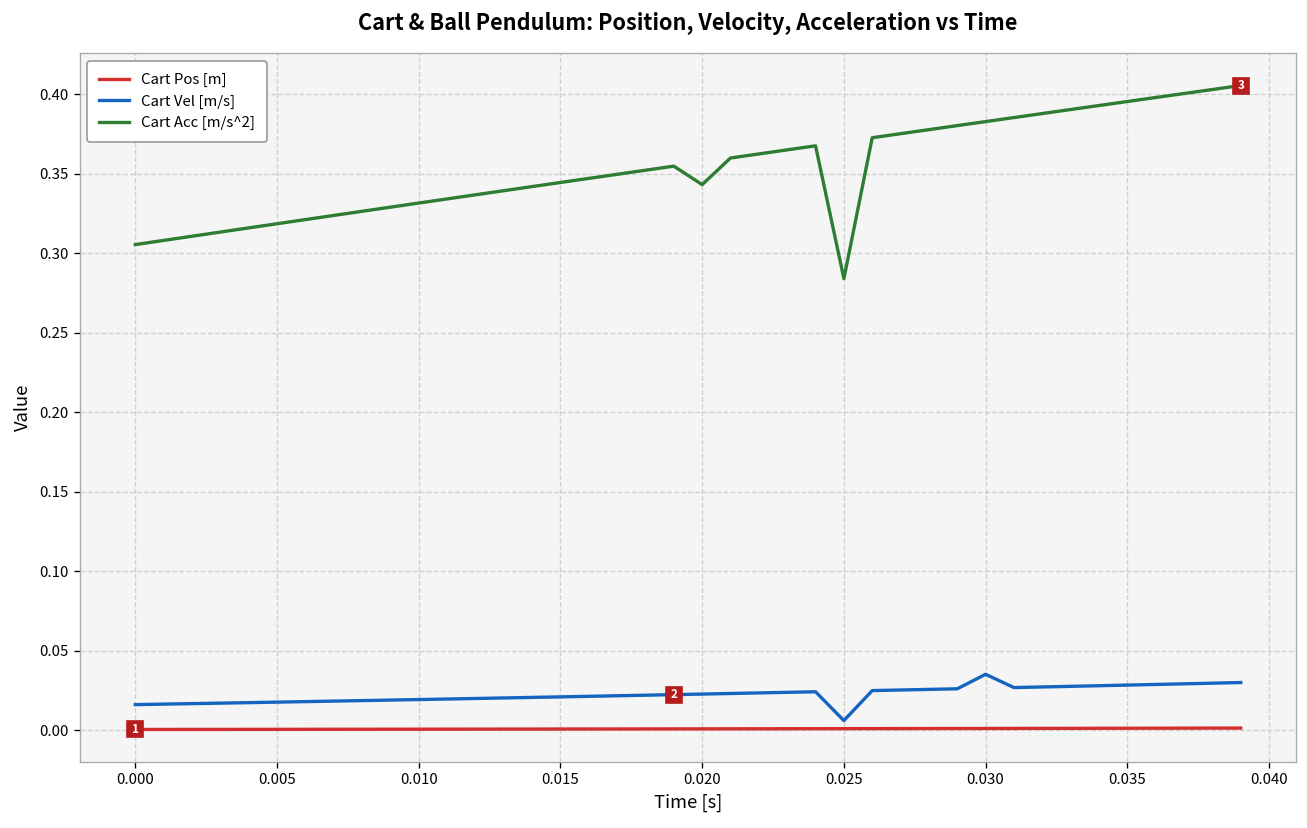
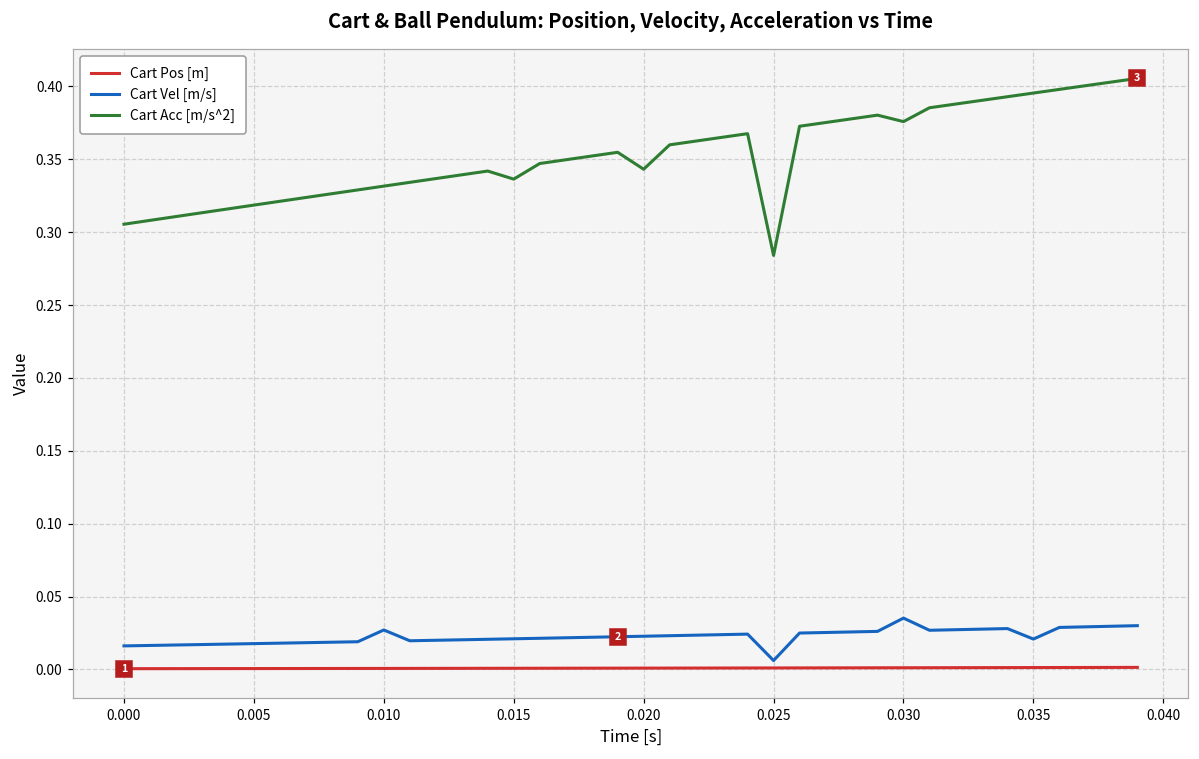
  {
    "Cart Vel [m/s]": {
      "0.000": 0.016,
      "0.005": 0.018,
-     "0.010": 0.019,
+     "0.010": 0.027,
      "0.015": 0.021,
      "0.020": 0.023,
      "0.025": 0.006,
      "0.030": 0.035,
-     "0.035": 0.028
+     "0.035": 0.021
    },
    "Cart Acc [m/s^2]": {
      "0.000": 0.305,
      "0.005": 0.319,
      "0.010": 0.332,
-     "0.015": 0.345,
+     "0.015": 0.336,
      "0.020": 0.343,
      "0.025": 0.284,
-     "0.030": 0.383,
+     "0.030": 0.376,
      "0.035": 0.395
    }
  }
